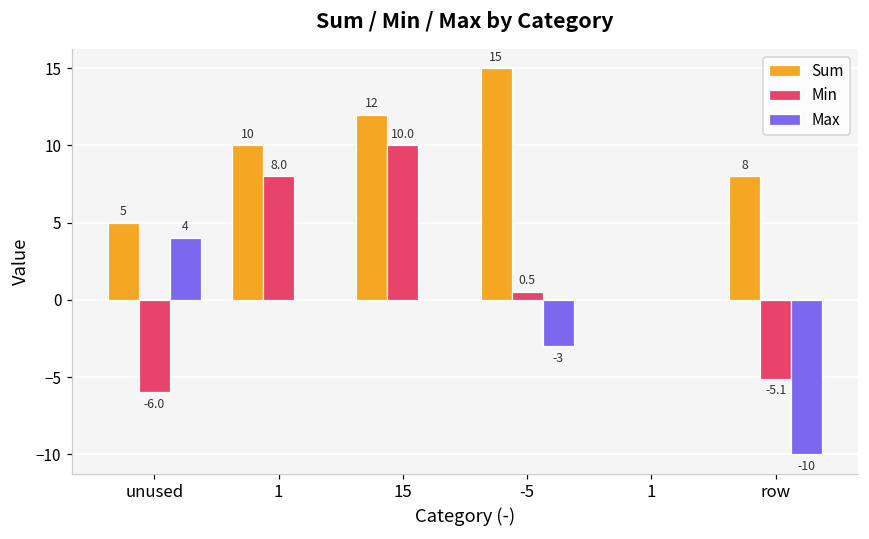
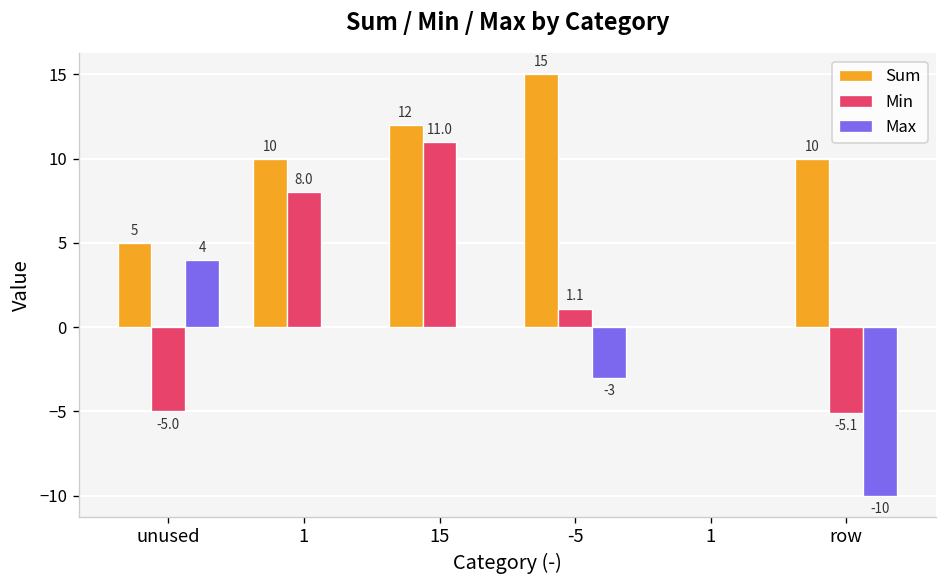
  {
    "Sum": {
      "unused": 5,
      "15": 12,
      "-5": 15,
-     "row": 8
+     "row": 10
    },
    "Min": {
-     "unused": -6.0,
-     "15": 10.0,
-     "-5": 0.5,
+     "unused": -5.0,
+     "15": 11.0,
+     "-5": 1.1,
      "row": -5.1
    },
    "Max": {
      "unused": 4,
      "-5": -3,
      "row": -10
    }
  }
